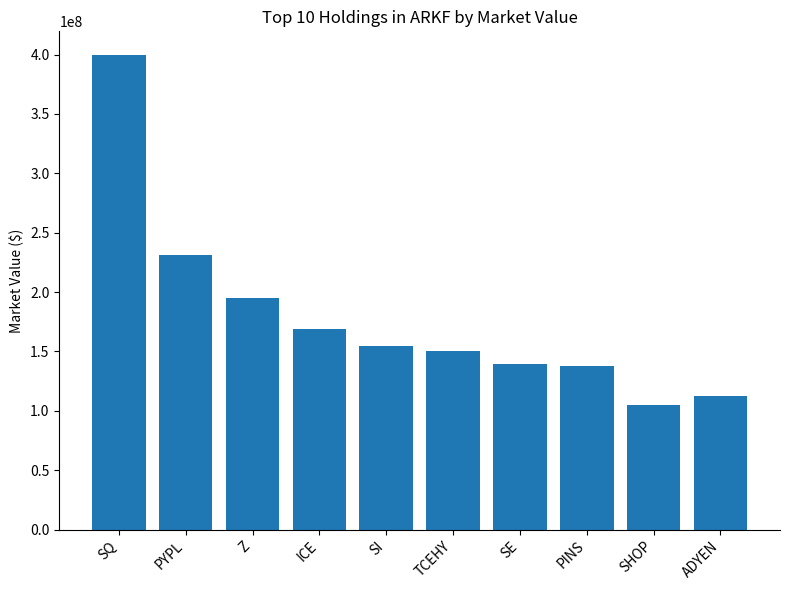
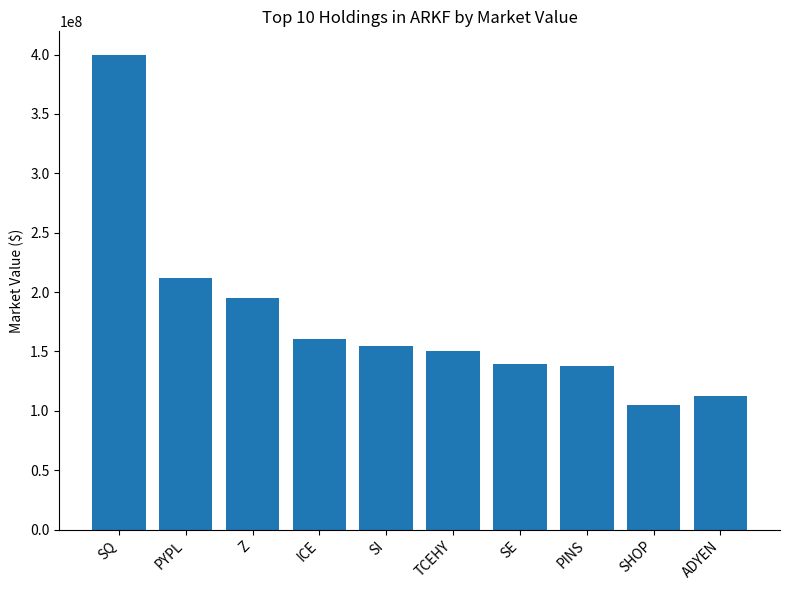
  {
    "SQ": 400000000,
-   "PYPL": 231000000,
+   "PYPL": 212000000,
    "Z": 195000000,
-   "ICE": 169000000,
+   "ICE": 160000000,
    "SI": 155000000,
    "TCEHY": 150000000,
    "SE": 139000000,
    "PINS": 138000000,
    "SHOP": 105000000,
    "ADYEN": 113000000
  }
